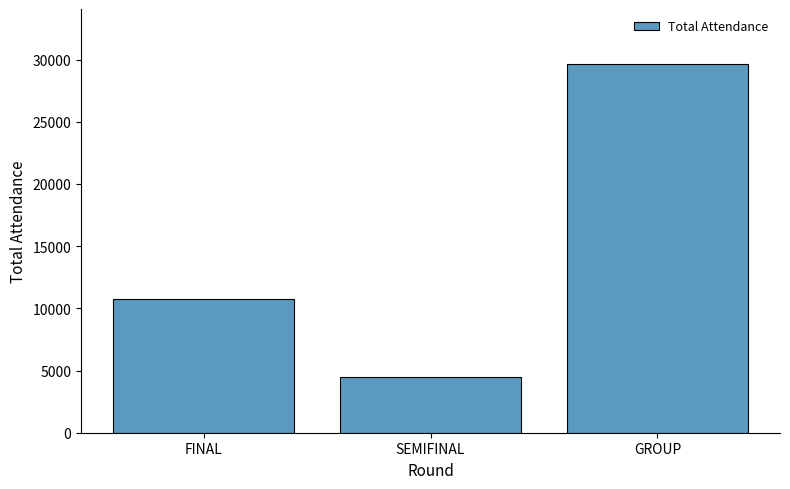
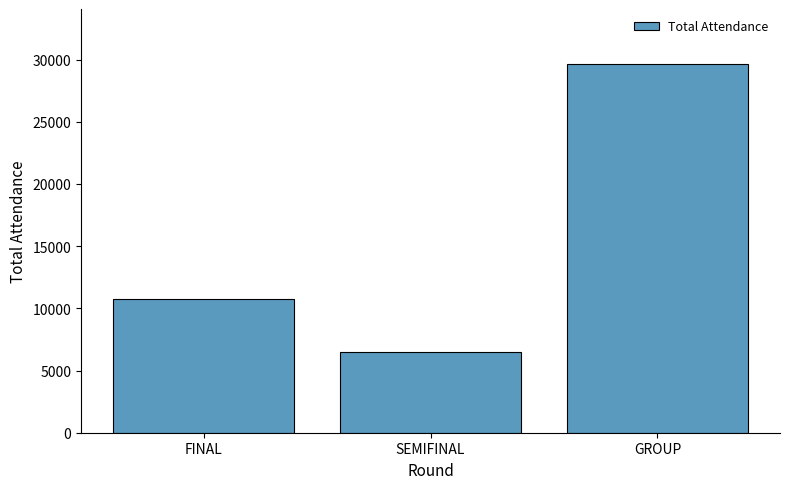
  {
    "FINAL": 10700,
-   "SEMIFINAL": 4500,
+   "SEMIFINAL": 6500,
    "GROUP": 29600
  }
